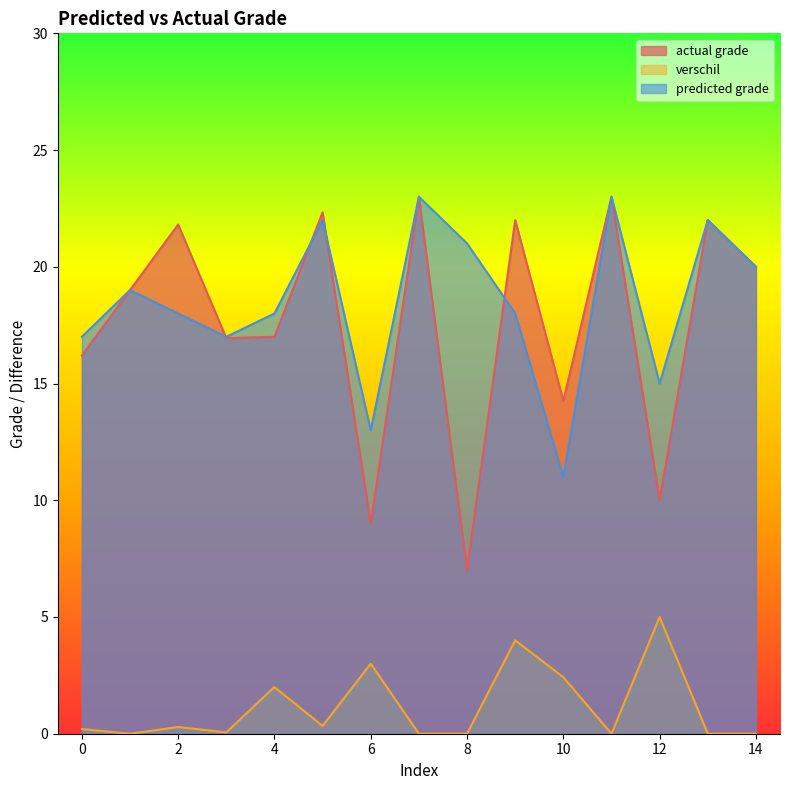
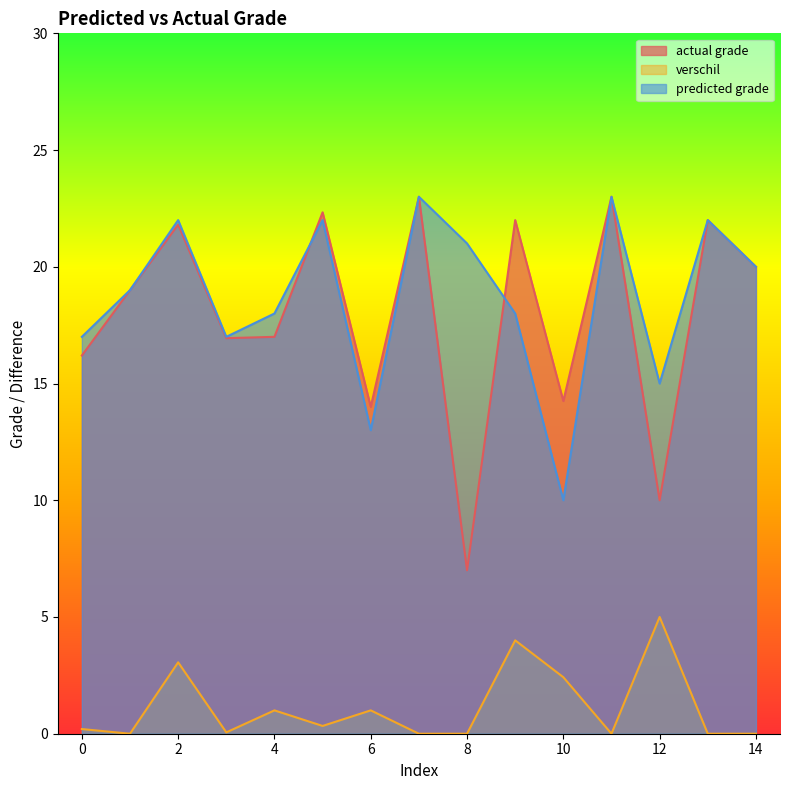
  {
    "actual grade": {
      "0": 16.2,
      "2": 21.8,
      "4": 17,
-     "6": 9,
+     "6": 14,
      "8": 7,
      "10": 14.3,
      "12": 10
    },
    "verschil": {
      "0": 0.2,
-     "2": 0.3,
-     "4": 2,
-     "6": 3,
+     "2": 3.1,
+     "4": 1,
+     "6": 1,
      "8": 0.0,
      "10": 2.4,
      "12": 5.0,
      "14": 0.0
    },
    "predicted grade": {
      "0": 17,
-     "2": 18,
+     "2": 22,
      "4": 18,
      "6": 13,
      "8": 21,
-     "10": 11,
+     "10": 10,
      "12": 15
    }
  }
